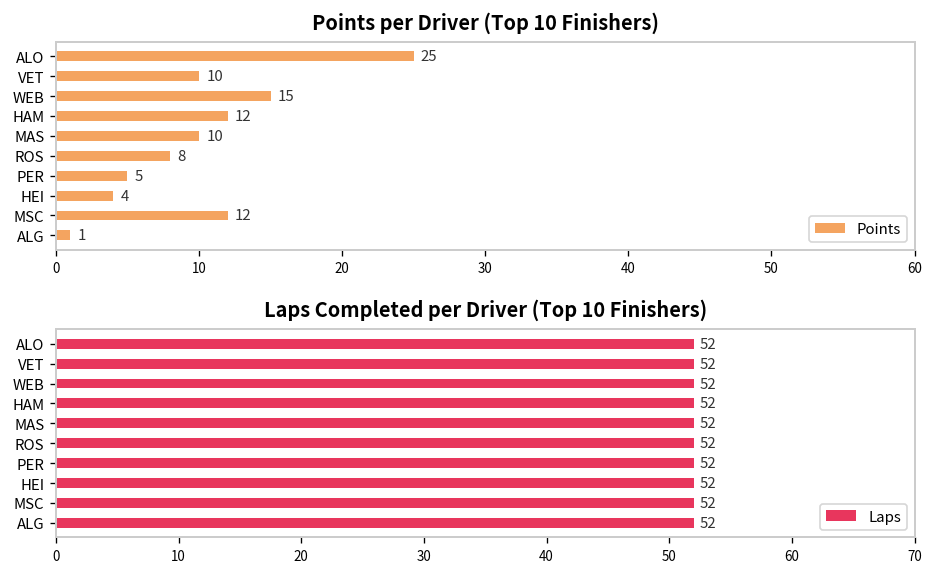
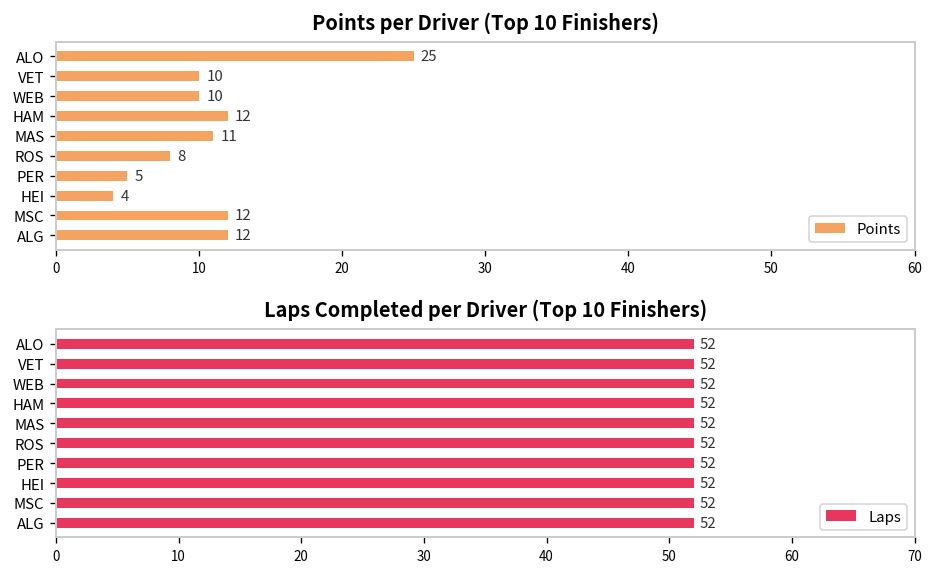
  {
    "Points per Driver (Top 10 Finishers)": {
      "ALO": 25,
      "VET": 10,
-     "WEB": 15,
+     "WEB": 10,
      "HAM": 12,
-     "MAS": 10,
+     "MAS": 11,
      "ROS": 8,
      "PER": 5,
      "HEI": 4,
      "MSC": 12,
-     "ALG": 1
+     "ALG": 12
    },
    "Laps Completed per Driver (Top 10 Finishers)": {
      "ALO": 52,
      "VET": 52,
      "WEB": 52,
      "HAM": 52,
      "MAS": 52,
      "ROS": 52,
      "PER": 52,
      "HEI": 52,
      "MSC": 52,
      "ALG": 52
    }
  }
